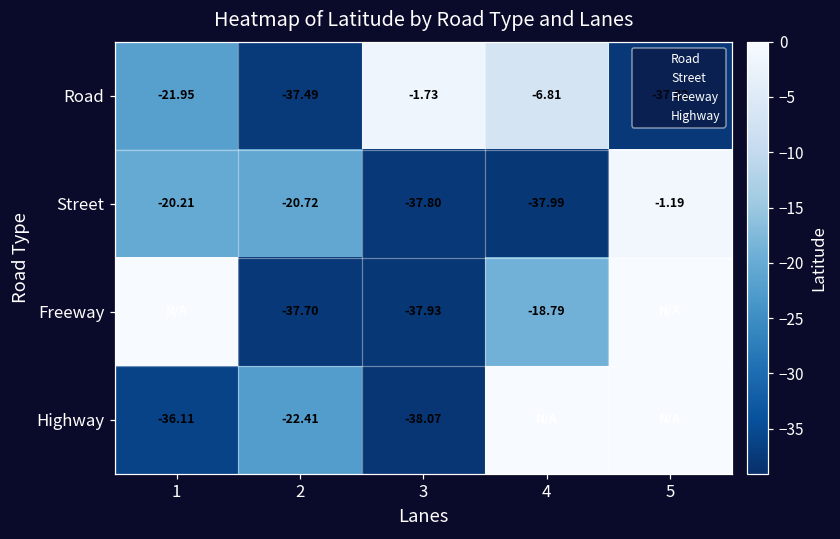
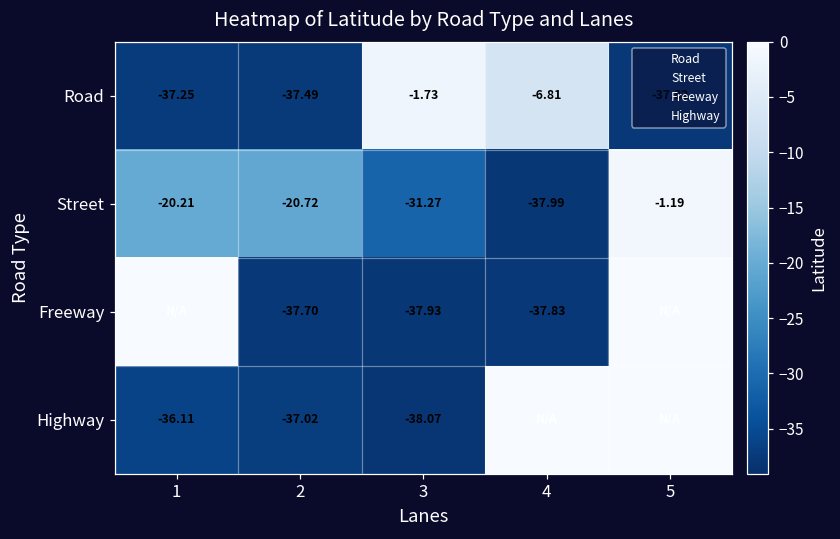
  {
    "Road": {
-     "1": -21.95,
+     "1": -37.25,
      "2": -37.49,
      "3": -1.73,
      "4": -6.81
    },
    "Street": {
      "1": -20.21,
      "2": -20.72,
-     "3": -37.80,
+     "3": -31.27,
      "4": -37.99,
      "5": -1.19
    },
    "Freeway": {
      "2": -37.70,
      "3": -37.93,
-     "4": -18.79
+     "4": -37.83
    },
    "Highway": {
      "1": -36.11,
-     "2": -22.41,
+     "2": -37.02,
      "3": -38.07
    }
  }
